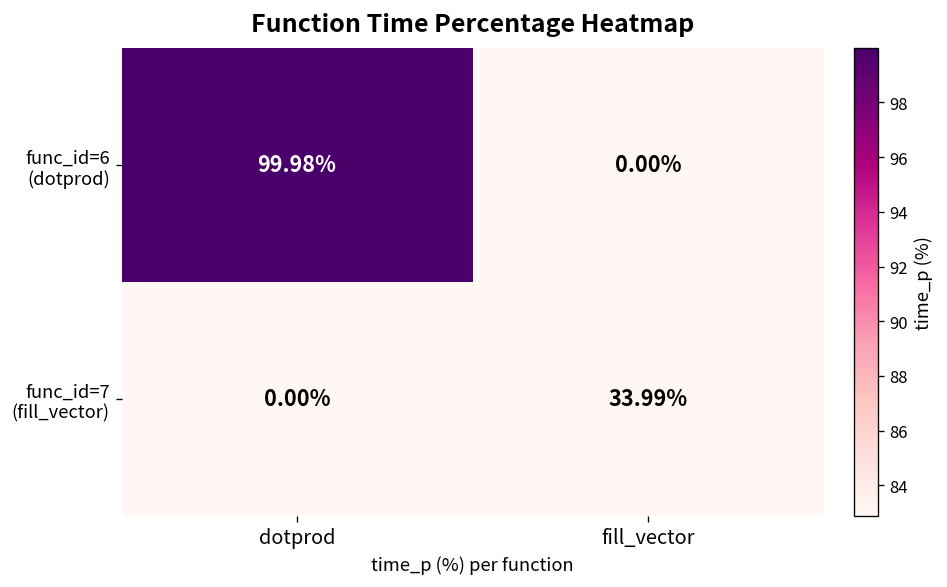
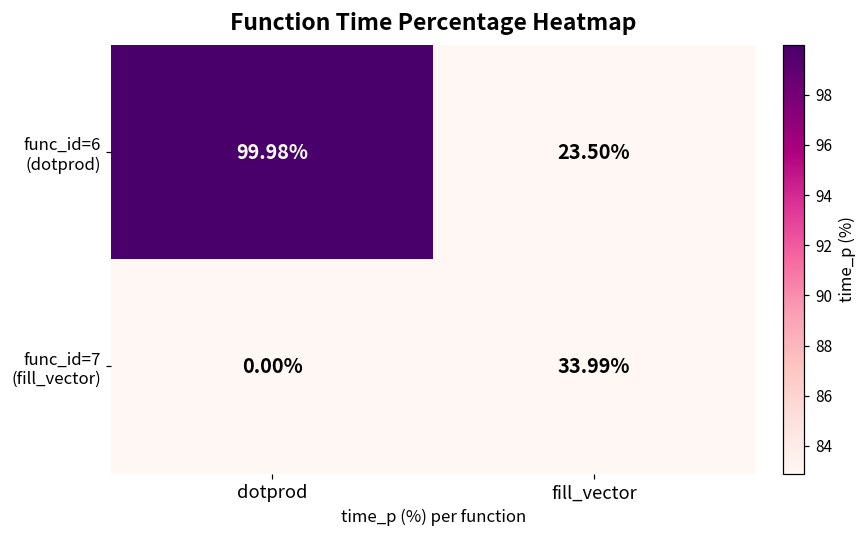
  {
    "func_id=6 (dotprod)": {
      "dotprod": "99.98%",
-     "fill_vector": "0.00%"
+     "fill_vector": "23.50%"
    },
    "func_id=7 (fill_vector)": {
      "dotprod": "0.00%",
      "fill_vector": "33.99%"
    }
  }
